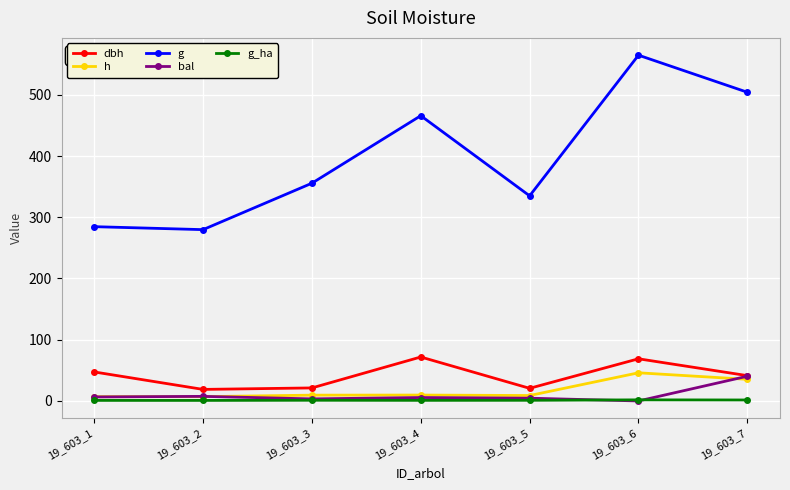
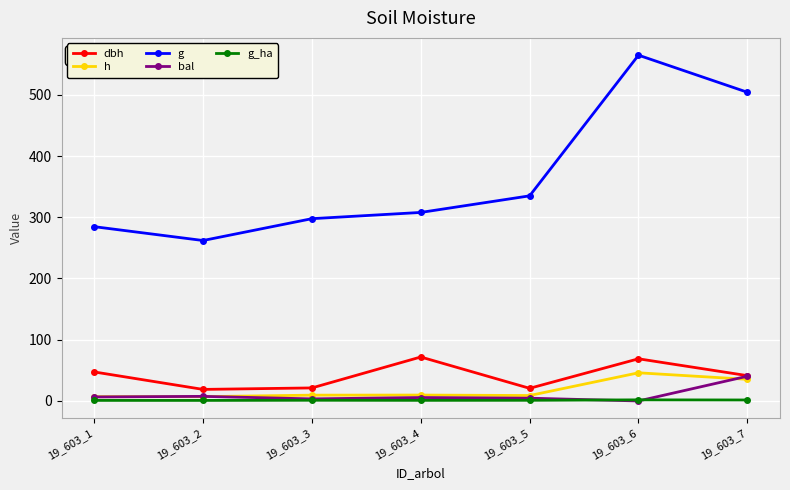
  {
    "dbh": {
      "19_603_1": 50,
      "19_603_2": 20,
      "19_603_3": 20,
      "19_603_4": 70,
      "19_603_5": 20,
      "19_603_6": 70
    },
    "h": {
      "19_603_3": 10,
      "19_603_5": 10,
      "19_603_6": 50,
      "19_603_7": 40
    },
    "g": {
      "19_603_1": 280,
-     "19_603_2": 280,
-     "19_603_3": 360,
-     "19_603_4": 470,
+     "19_603_2": 260,
+     "19_603_3": 300,
+     "19_603_4": 310,
      "19_603_5": 330,
      "19_603_6": 560,
      "19_603_7": 500
    },
    "g_ha": {
      "19_603_1": 0,
      "19_603_2": 0,
      "19_603_4": 0,
      "19_603_7": 0
    }
  }
